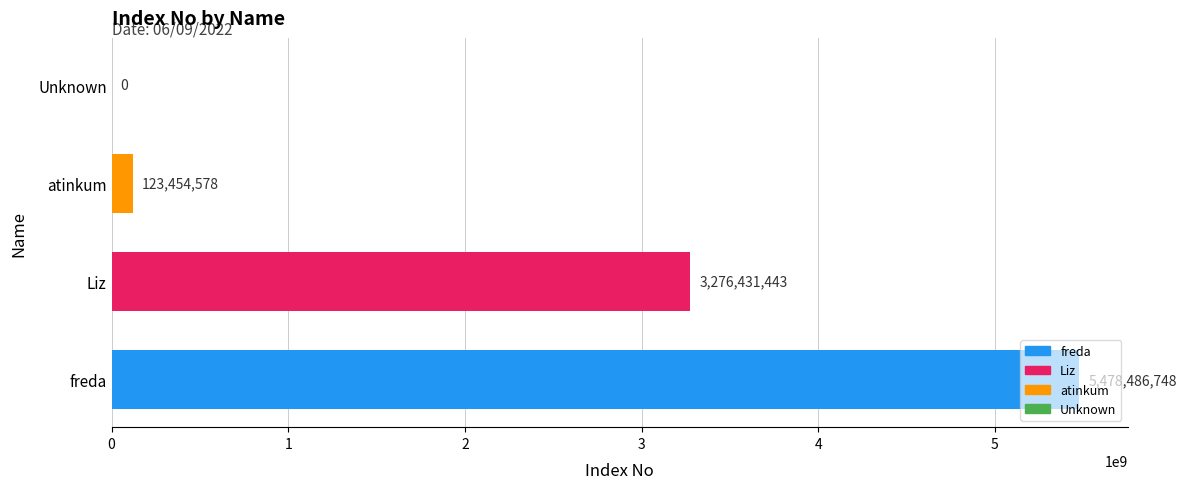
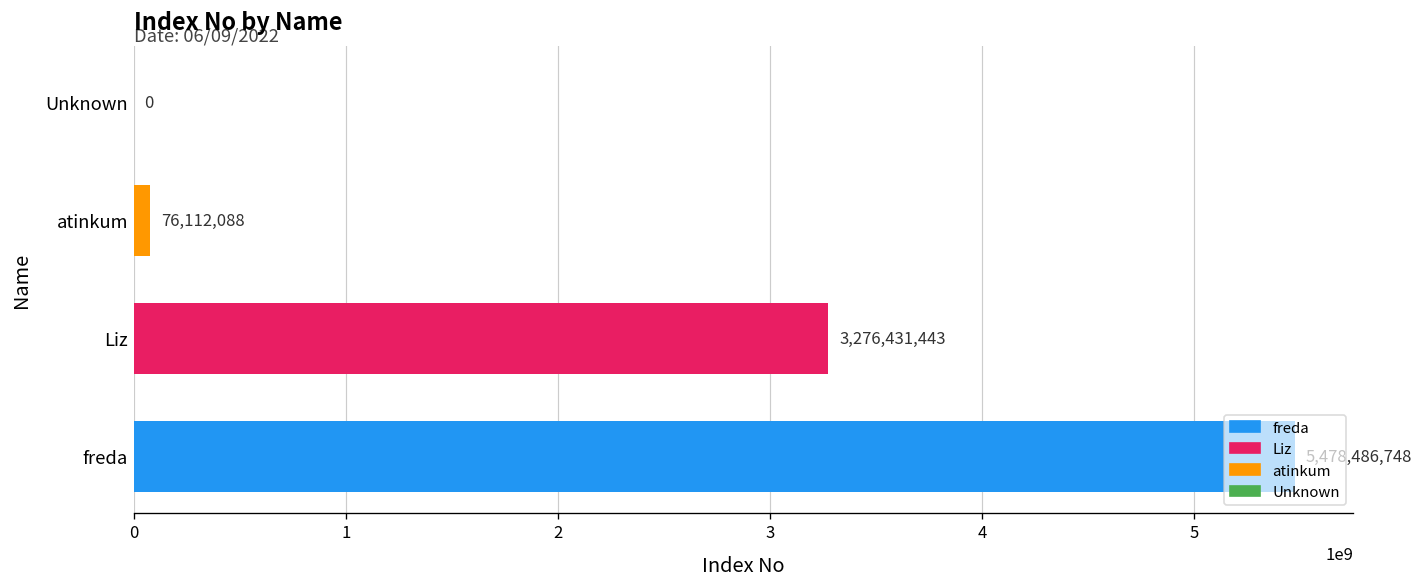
  {
    "Unknown": "0",
-   "atinkum": "123,454,578",
+   "atinkum": "76,112,088",
    "Liz": "3,276,431,443"
  }
